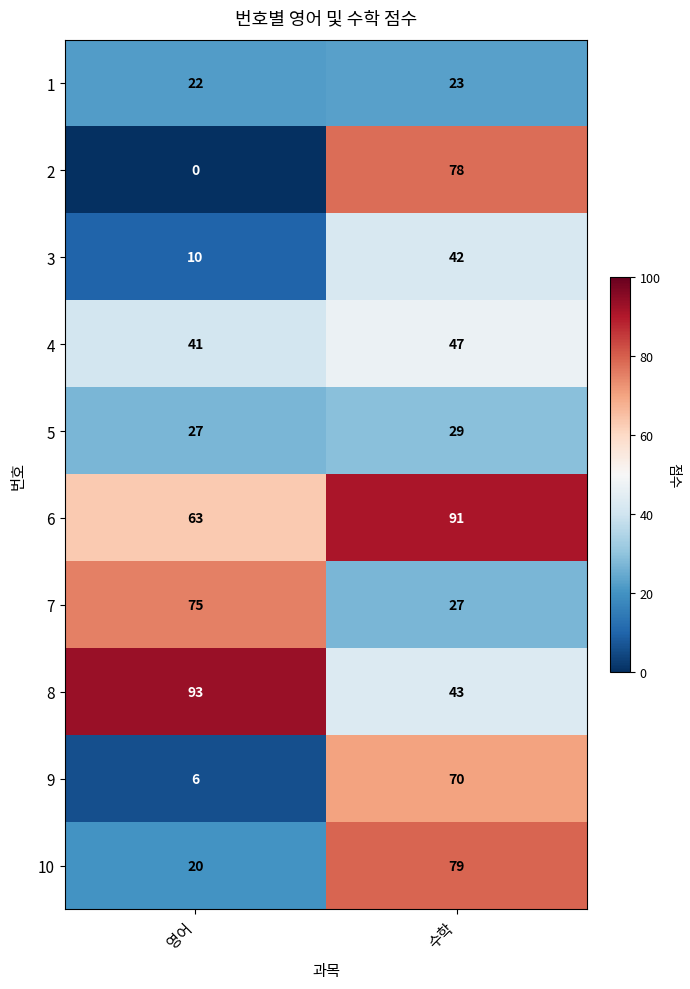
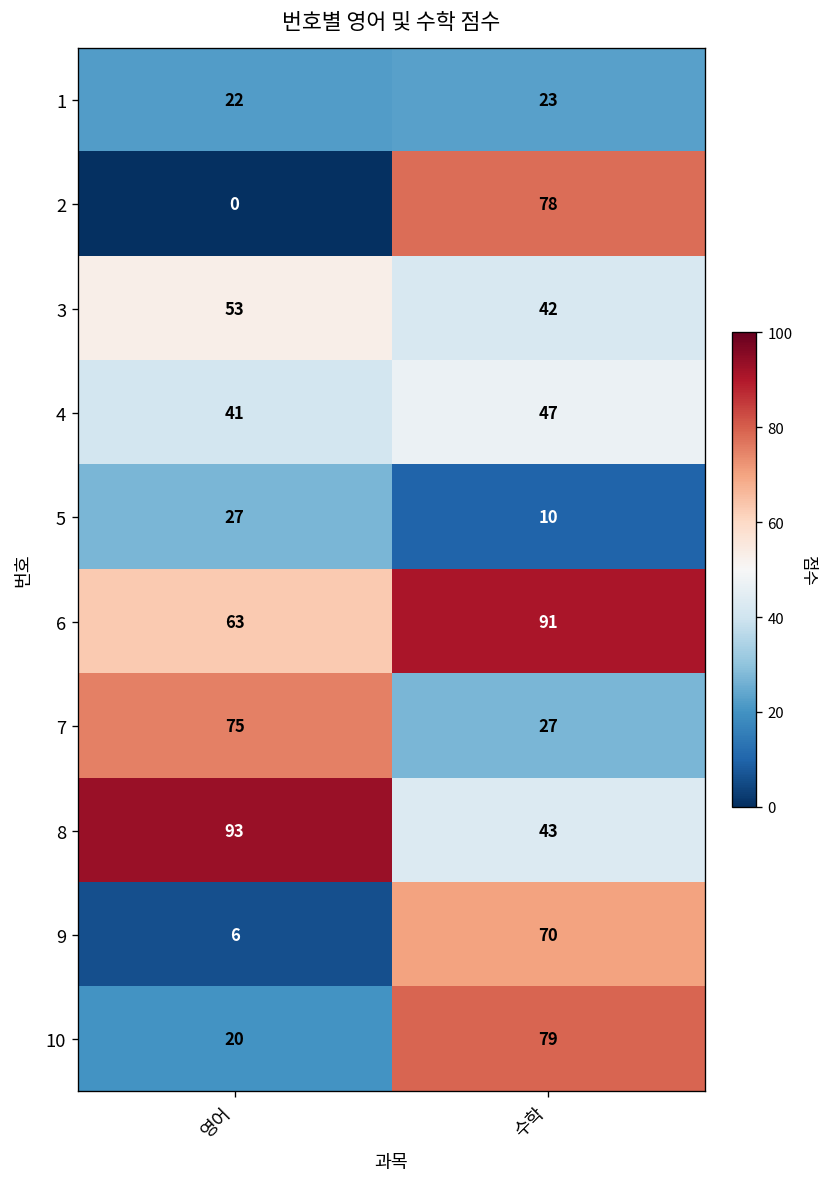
  {
    "1": {
      "영어": 22,
      "수학": 23
    },
    "2": {
      "영어": 0,
      "수학": 78
    },
    "3": {
-     "영어": 10,
+     "영어": 53,
      "수학": 42
    },
    "4": {
      "영어": 41,
      "수학": 47
    },
    "5": {
      "영어": 27,
-     "수학": 29
+     "수학": 10
    },
    "6": {
      "영어": 63,
      "수학": 91
    },
    "7": {
      "영어": 75,
      "수학": 27
    },
    "8": {
      "영어": 93,
      "수학": 43
    },
    "9": {
      "영어": 6,
      "수학": 70
    },
    "10": {
      "영어": 20,
      "수학": 79
    }
  }
